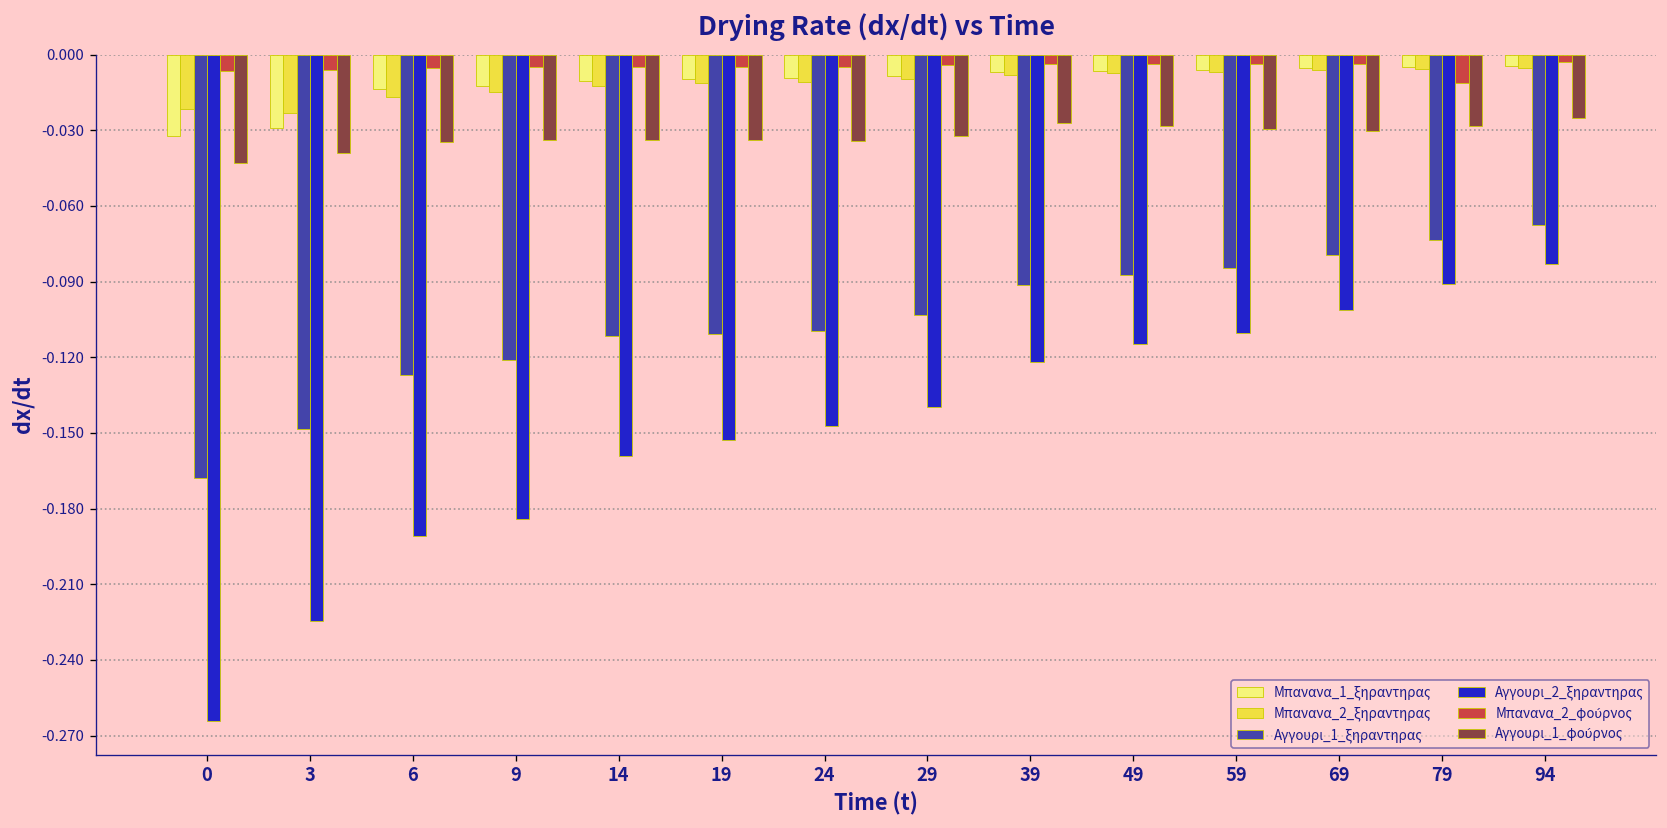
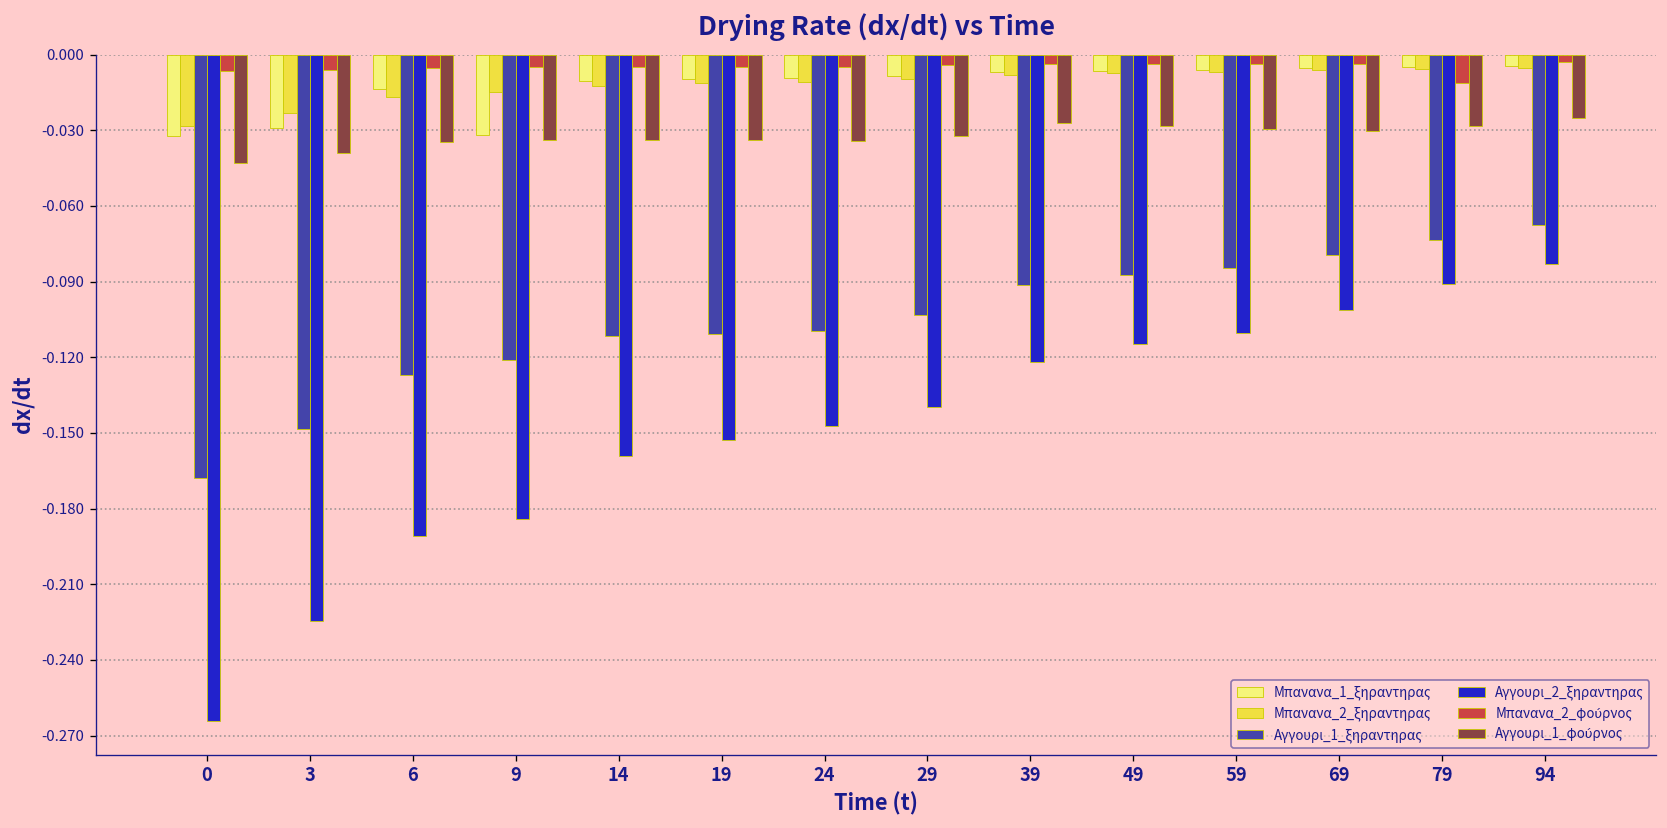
  {
    "Μπανανα_1_ξηραντηρας": {
      "0": -0.032,
      "3": -0.029,
      "6": -0.014,
-     "9": -0.012,
+     "9": -0.032,
      "14": -0.010,
      "19": -0.010,
      "24": -0.009,
      "29": -0.008,
      "39": -0.007,
      "49": -0.006,
      "59": -0.006,
      "69": -0.005,
      "79": -0.005,
      "94": -0.005
    },
    "Μπανανα_2_ξηραντηρας": {
-     "0": -0.021,
+     "0": -0.028,
      "3": -0.023,
      "6": -0.017,
      "9": -0.015,
      "14": -0.013,
      "19": -0.011,
      "24": -0.011,
      "29": -0.010,
      "39": -0.008,
      "49": -0.007,
      "59": -0.007,
      "69": -0.006,
      "79": -0.006,
      "94": -0.005
    },
    "Μπανανα_2_φούρνος": {
      "0": -0.007,
      "3": -0.006,
      "6": -0.005,
      "9": -0.005,
      "14": -0.005,
      "19": -0.005,
      "24": -0.005,
      "29": -0.004,
      "39": -0.004,
      "49": -0.004,
      "59": -0.004,
      "69": -0.004,
      "79": -0.011,
      "94": -0.003
    },
    "Αγγουρι_1_φούρνος": {
      "0": -0.043,
      "3": -0.039,
      "6": -0.034,
      "9": -0.034,
      "14": -0.034,
      "19": -0.034,
      "24": -0.034,
      "29": -0.032,
      "39": -0.027,
      "49": -0.028,
      "59": -0.029,
      "69": -0.030,
      "79": -0.028,
      "94": -0.025
    }
  }
